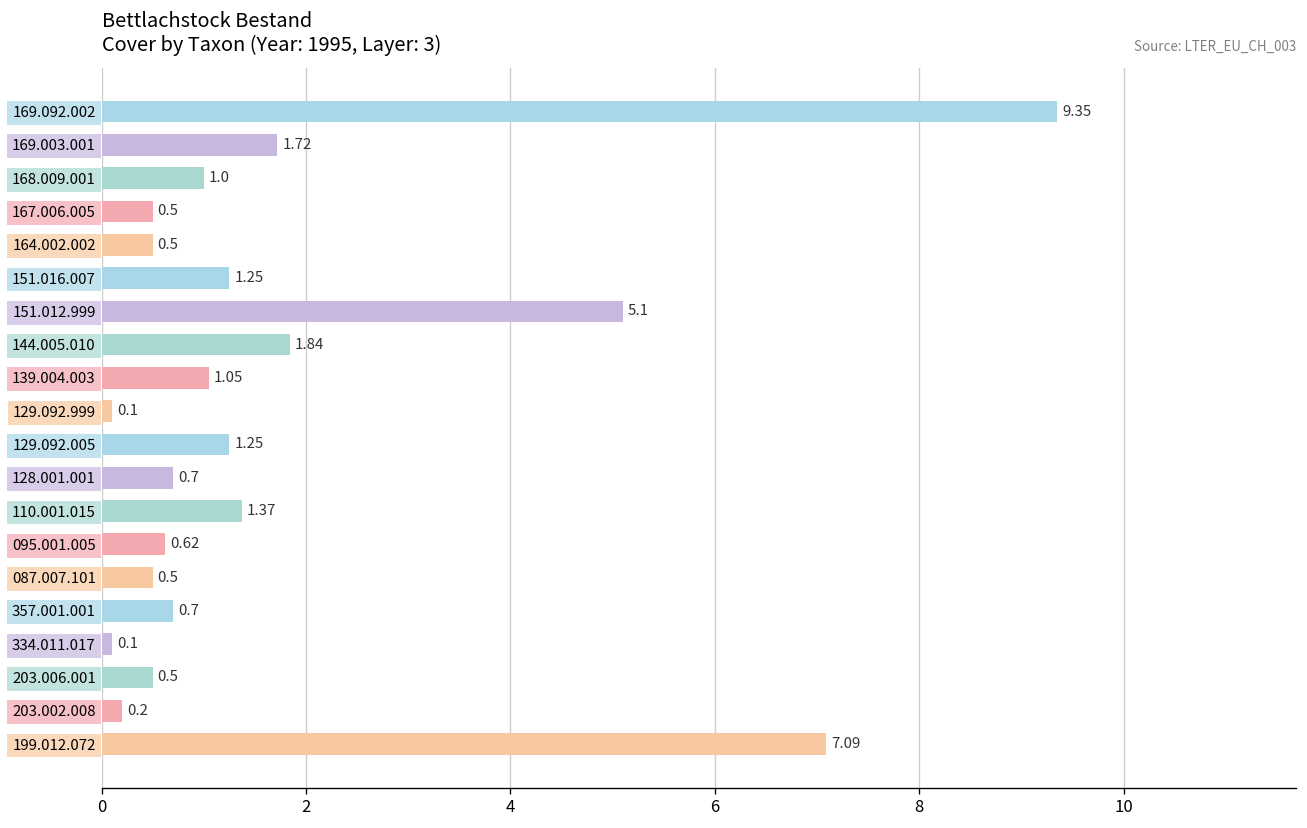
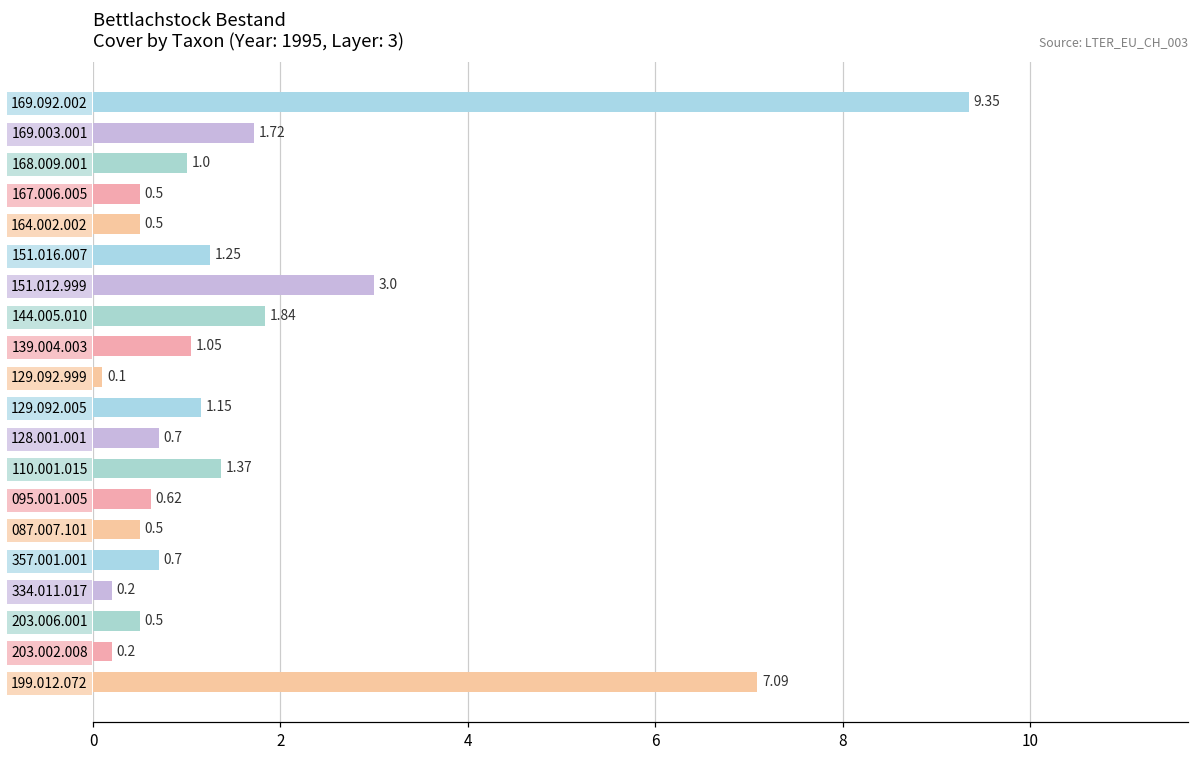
  {
    "169.092.002": 9.35,
    "169.003.001": 1.72,
    "168.009.001": 1.0,
    "167.006.005": 0.5,
    "164.002.002": 0.5,
    "151.016.007": 1.25,
-   "151.012.999": 5.1,
+   "151.012.999": 3.0,
    "144.005.010": 1.84,
    "139.004.003": 1.05,
    "129.092.999": 0.1,
-   "129.092.005": 1.25,
+   "129.092.005": 1.15,
    "128.001.001": 0.7,
    "110.001.015": 1.37,
    "095.001.005": 0.62,
    "087.007.101": 0.5,
    "357.001.001": 0.7,
-   "334.011.017": 0.1,
+   "334.011.017": 0.2,
    "203.006.001": 0.5,
    "203.002.008": 0.2,
    "199.012.072": 7.09
  }
